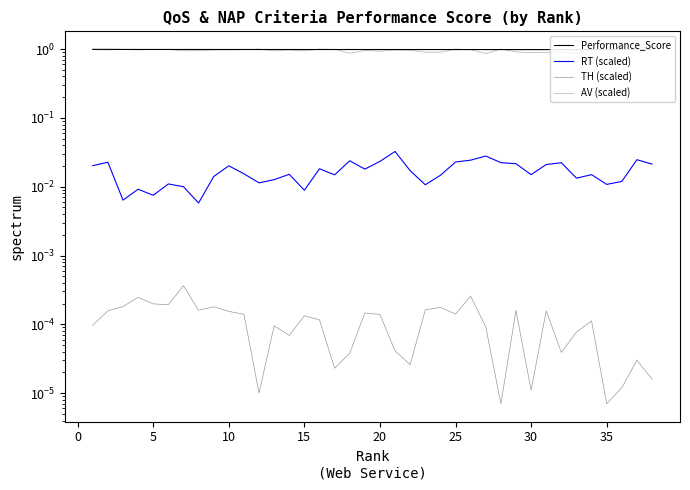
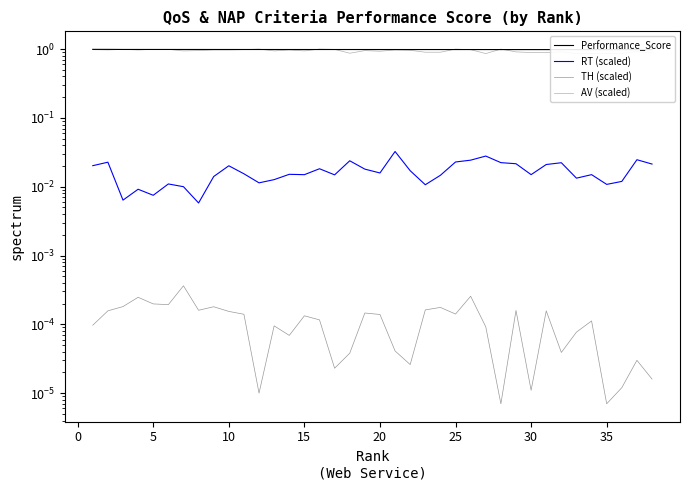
  {
    "RT (scaled)": {
      "5": 0.008,
      "10": 0.020,
-     "15": 0.009,
-     "20": 0.023,
+     "15": 0.015,
+     "20": 0.016,
      "25": 0.023,
      "30": 0.015,
      "35": 0.011
    }
  }
